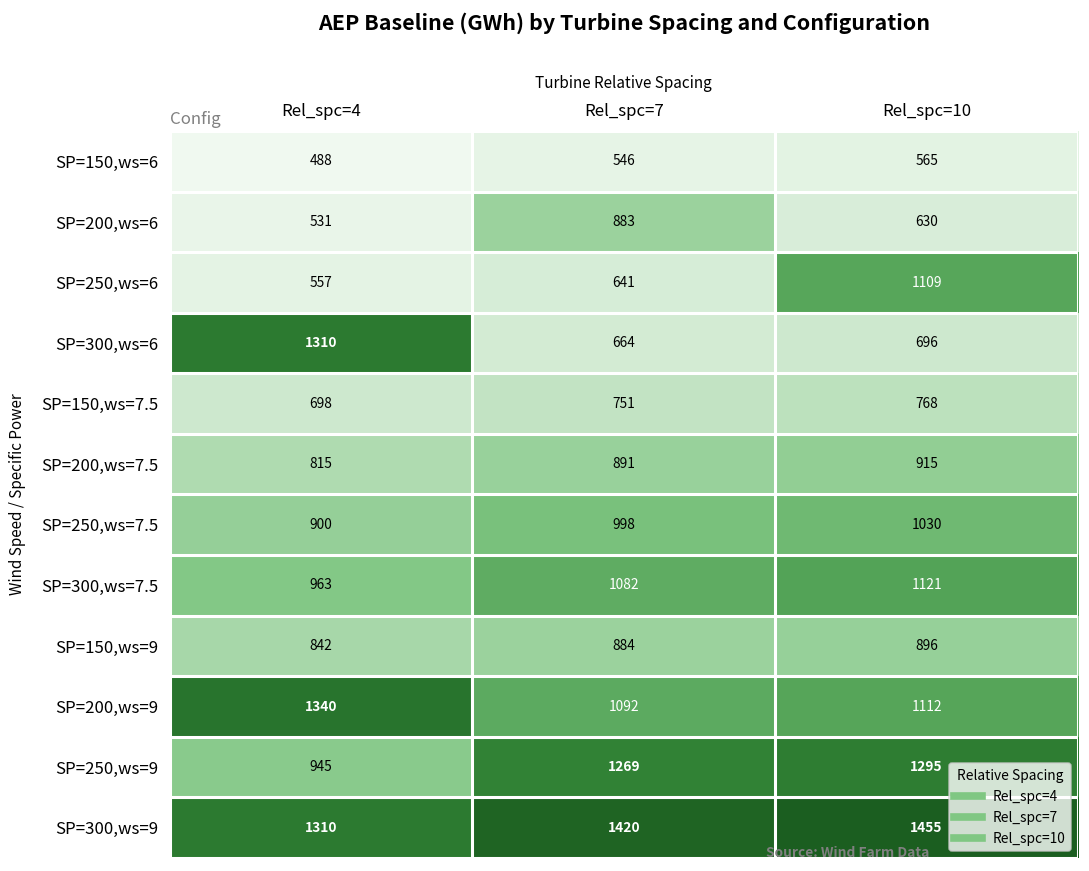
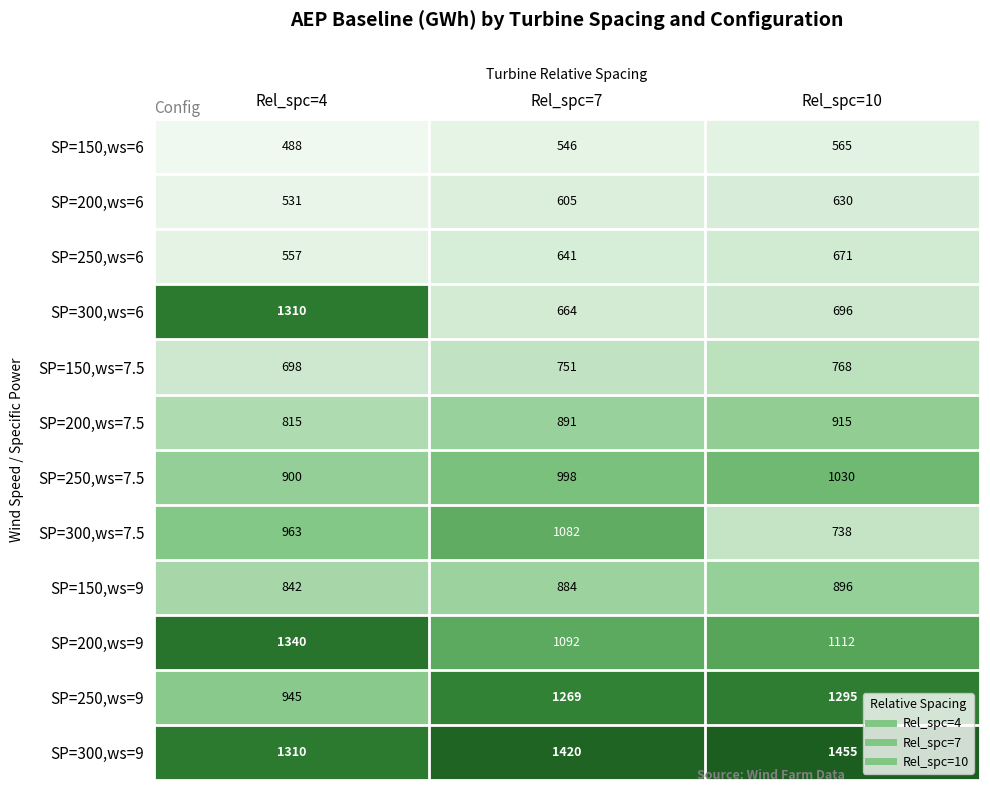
  {
    "SP=150,ws=6": {
      "Rel_spc=4": 488,
      "Rel_spc=7": 546,
      "Rel_spc=10": 565
    },
    "SP=200,ws=6": {
      "Rel_spc=4": 531,
-     "Rel_spc=7": 883,
+     "Rel_spc=7": 605,
      "Rel_spc=10": 630
    },
    "SP=250,ws=6": {
      "Rel_spc=4": 557,
      "Rel_spc=7": 641,
-     "Rel_spc=10": 1109
+     "Rel_spc=10": 671
    },
    "SP=300,ws=6": {
      "Rel_spc=4": 1310,
      "Rel_spc=7": 664,
      "Rel_spc=10": 696
    },
    "SP=150,ws=7.5": {
      "Rel_spc=4": 698,
      "Rel_spc=7": 751,
      "Rel_spc=10": 768
    },
    "SP=200,ws=7.5": {
      "Rel_spc=4": 815,
      "Rel_spc=7": 891,
      "Rel_spc=10": 915
    },
    "SP=250,ws=7.5": {
      "Rel_spc=4": 900,
      "Rel_spc=7": 998,
      "Rel_spc=10": 1030
    },
    "SP=300,ws=7.5": {
      "Rel_spc=4": 963,
      "Rel_spc=7": 1082,
-     "Rel_spc=10": 1121
+     "Rel_spc=10": 738
    },
    "SP=150,ws=9": {
      "Rel_spc=4": 842,
      "Rel_spc=7": 884,
      "Rel_spc=10": 896
    },
    "SP=200,ws=9": {
      "Rel_spc=4": 1340,
      "Rel_spc=7": 1092,
      "Rel_spc=10": 1112
    },
    "SP=250,ws=9": {
      "Rel_spc=4": 945,
      "Rel_spc=7": 1269,
      "Rel_spc=10": 1295
    },
    "SP=300,ws=9": {
      "Rel_spc=4": 1310,
      "Rel_spc=7": 1420,
      "Rel_spc=10": 1455
    }
  }
